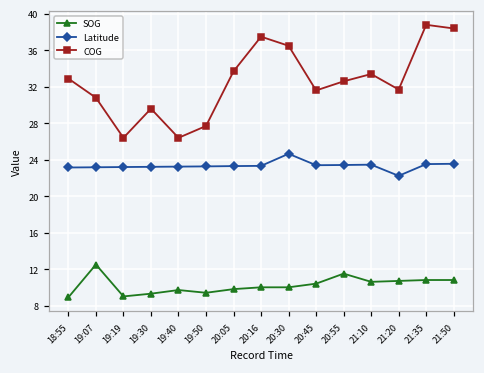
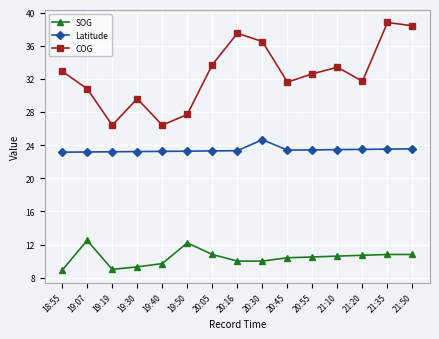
  {
    "SOG": {
      "18:55": 9,
      "19:07": 13,
      "19:19": 9,
      "19:30": 9,
      "19:40": 10,
-     "19:50": 9,
-     "20:05": 10,
+     "19:50": 12,
+     "20:05": 11,
      "20:16": 10,
      "20:30": 10,
      "20:45": 10,
-     "20:55": 12,
+     "20:55": 11,
      "21:10": 11,
      "21:20": 11,
      "21:35": 11,
      "21:50": 11
    },
    "Latitude": {
      "18:55": 23,
      "19:07": 23,
      "19:19": 23,
      "19:30": 23,
      "19:40": 23,
      "19:50": 23,
      "20:05": 23,
      "20:16": 23,
      "20:30": 25,
      "20:45": 23,
      "20:55": 23,
      "21:10": 23,
-     "21:20": 22,
+     "21:20": 23,
      "21:35": 24,
      "21:50": 24
    },
    "COG": {
      "18:55": 33,
      "19:07": 31,
      "19:19": 26,
      "19:30": 30,
      "19:40": 26,
      "19:50": 28,
      "20:05": 34,
      "20:16": 38,
      "20:30": 37,
      "20:45": 32,
      "20:55": 33,
      "21:10": 33,
      "21:20": 32,
      "21:35": 39,
      "21:50": 38
    }
  }
